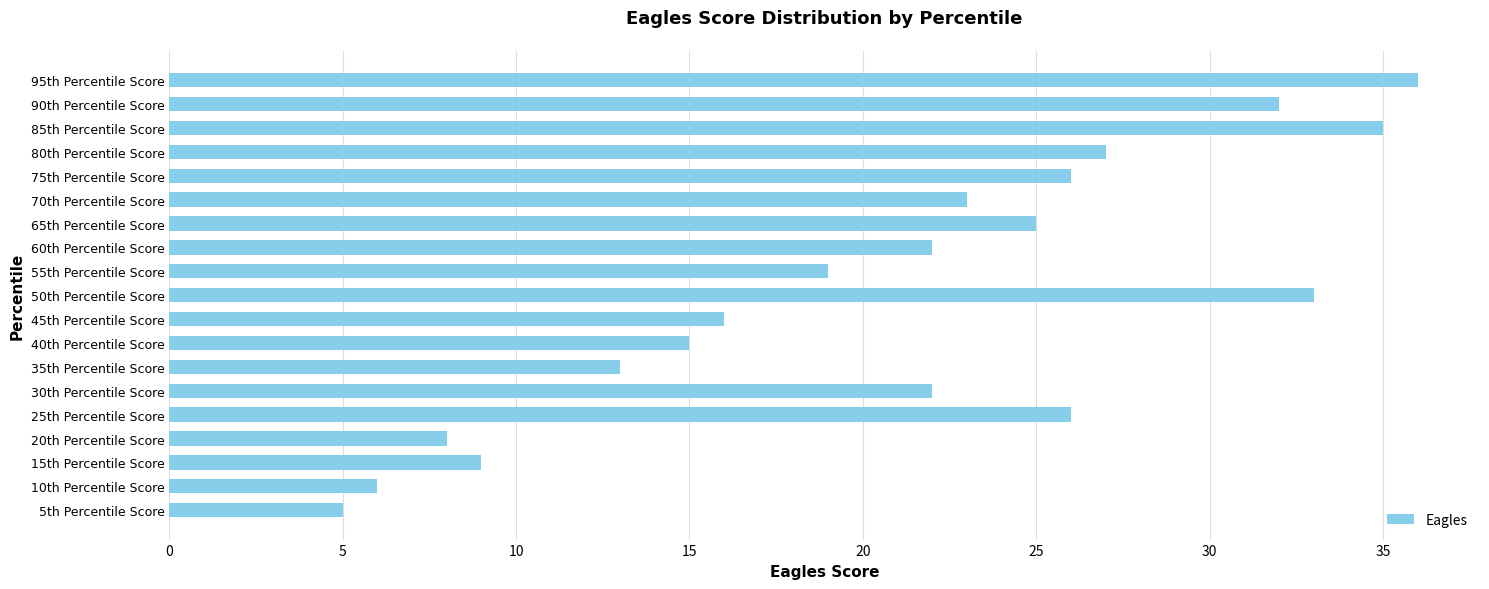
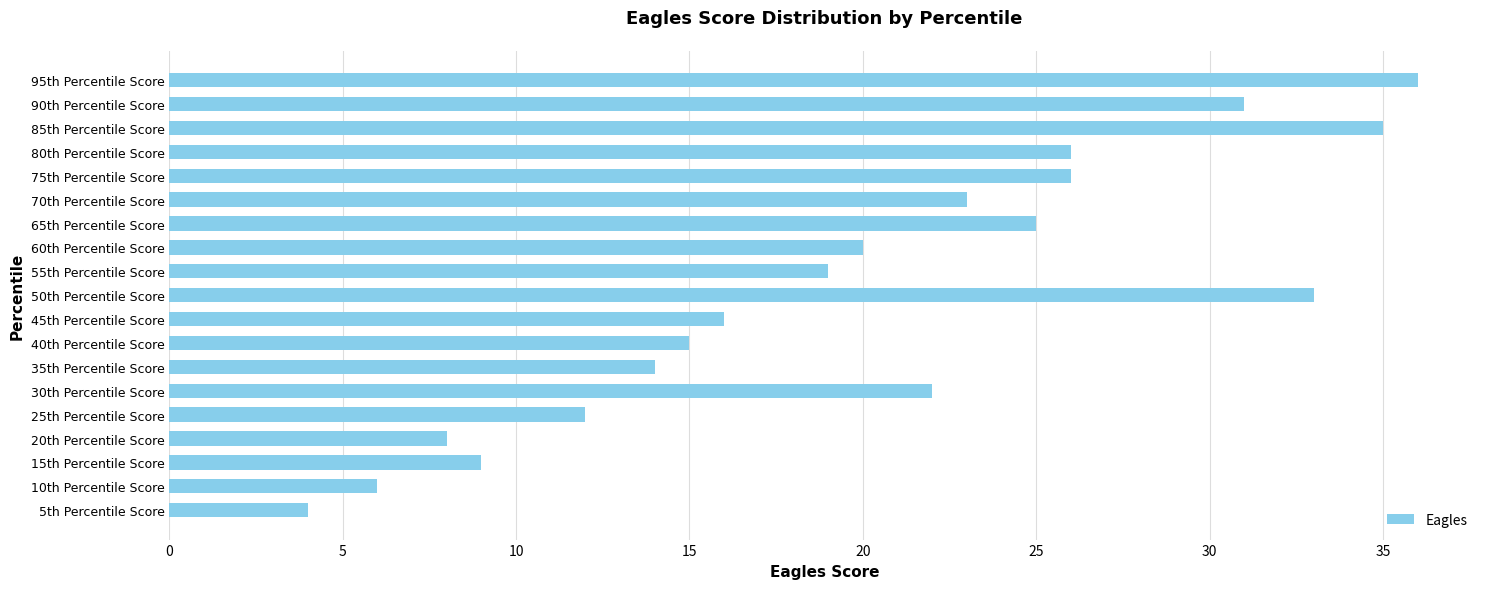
  {
    "95th Percentile Score": 36,
-   "90th Percentile Score": 32,
+   "90th Percentile Score": 31,
    "85th Percentile Score": 35,
-   "80th Percentile Score": 27,
+   "80th Percentile Score": 26,
    "75th Percentile Score": 26,
    "70th Percentile Score": 23,
    "65th Percentile Score": 25,
-   "60th Percentile Score": 22,
+   "60th Percentile Score": 20,
    "55th Percentile Score": 19,
    "50th Percentile Score": 33,
    "45th Percentile Score": 16,
    "40th Percentile Score": 15,
-   "35th Percentile Score": 13,
+   "35th Percentile Score": 14,
    "30th Percentile Score": 22,
-   "25th Percentile Score": 26,
+   "25th Percentile Score": 12,
    "20th Percentile Score": 8,
    "15th Percentile Score": 9,
    "10th Percentile Score": 6,
-   "5th Percentile Score": 5
+   "5th Percentile Score": 4
  }
